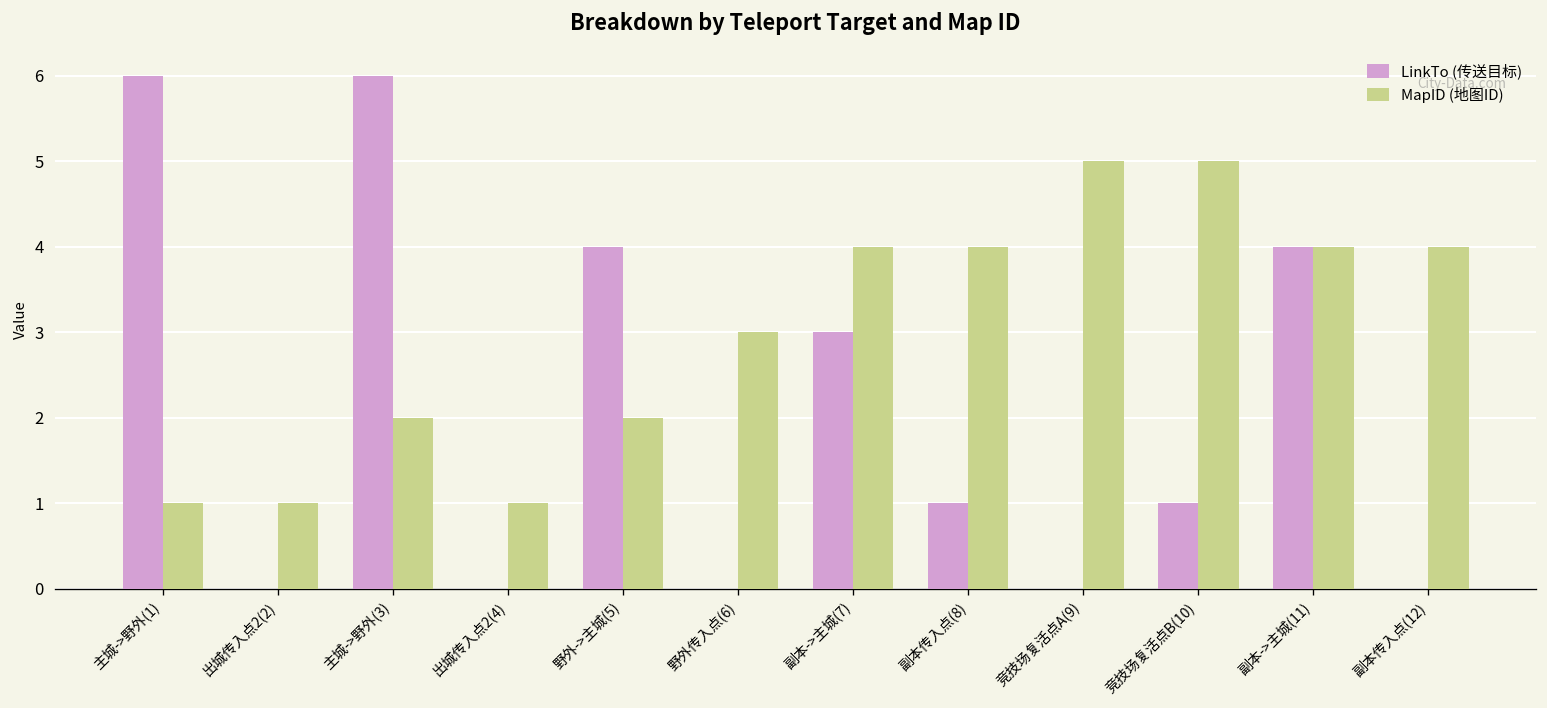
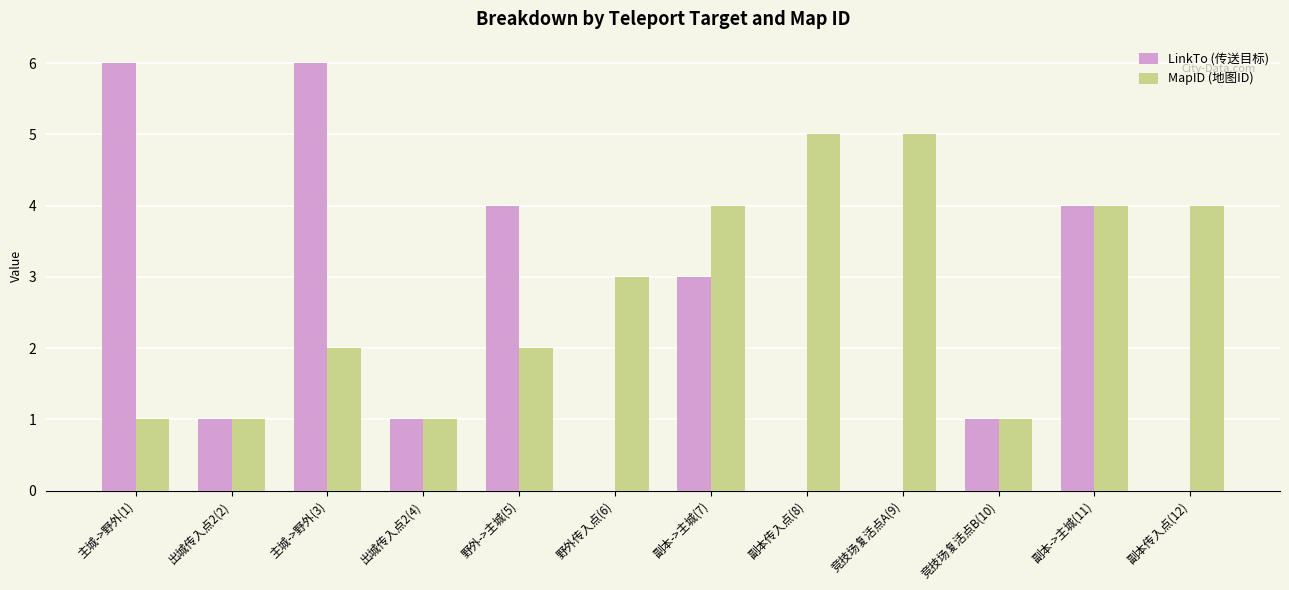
  {
    "LinkTo (传送目标)": {
      "主城->野外(1)": 6,
-     "出城传入点2(2)": 0,
+     "出城传入点2(2)": 1,
      "主城->野外(3)": 6,
-     "出城传入点2(4)": 0,
+     "出城传入点2(4)": 1,
      "野外->主城(5)": 4,
      "野外传入点(6)": 0,
      "副本->主城(7)": 3,
-     "副本传入点(8)": 1,
+     "副本传入点(8)": 0,
      "竞技场复活点A(9)": 0,
      "竞技场复活点B(10)": 1,
      "副本->主城(11)": 4,
      "副本传入点(12)": 0
    },
    "MapID (地图ID)": {
      "主城->野外(1)": 1,
      "出城传入点2(2)": 1,
      "主城->野外(3)": 2,
      "出城传入点2(4)": 1,
      "野外->主城(5)": 2,
      "野外传入点(6)": 3,
      "副本->主城(7)": 4,
-     "副本传入点(8)": 4,
+     "副本传入点(8)": 5,
      "竞技场复活点A(9)": 5,
-     "竞技场复活点B(10)": 5,
+     "竞技场复活点B(10)": 1,
      "副本->主城(11)": 4,
      "副本传入点(12)": 4
    }
  }
